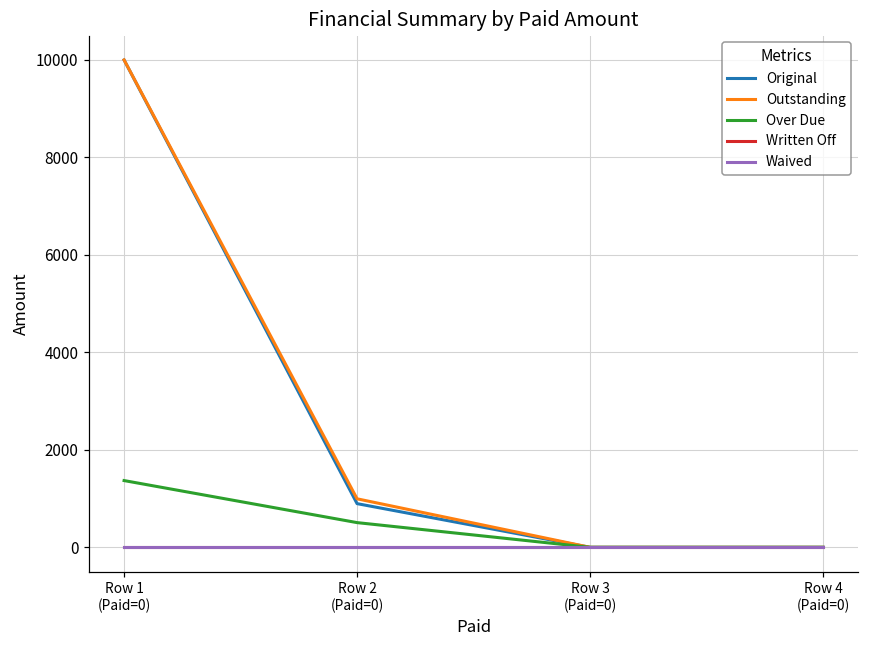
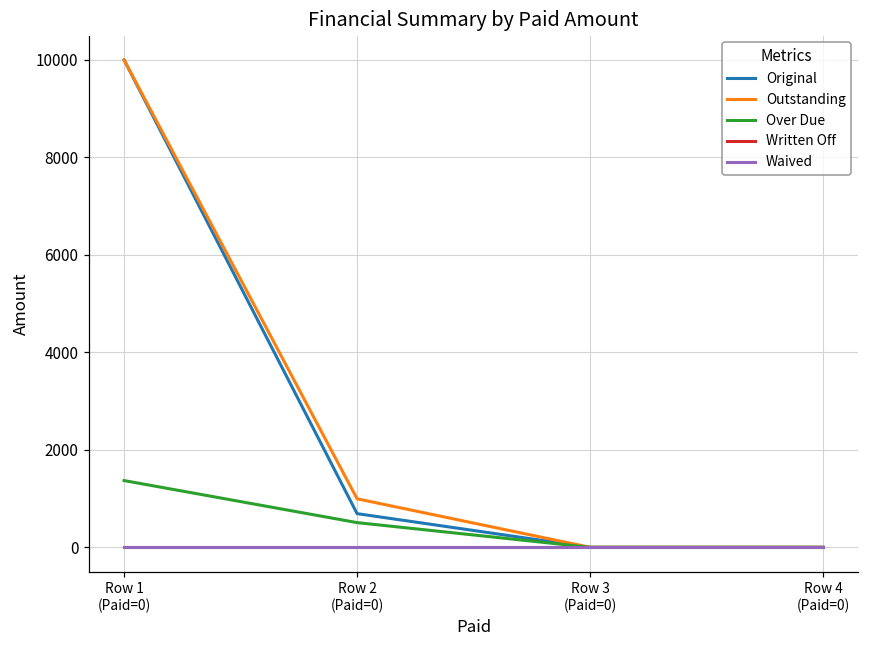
  {
    "Original": {
-     "Row 2 (Paid=0)": 900
+     "Row 2 (Paid=0)": 700
    },
    "Outstanding": {
      "Row 2 (Paid=0)": 1000
    },
    "Over Due": {
      "Row 1 (Paid=0)": 1400,
      "Row 2 (Paid=0)": 500
    },
    "Waived": {
      "Row 1 (Paid=0)": 0,
      "Row 2 (Paid=0)": 0
    }
  }
